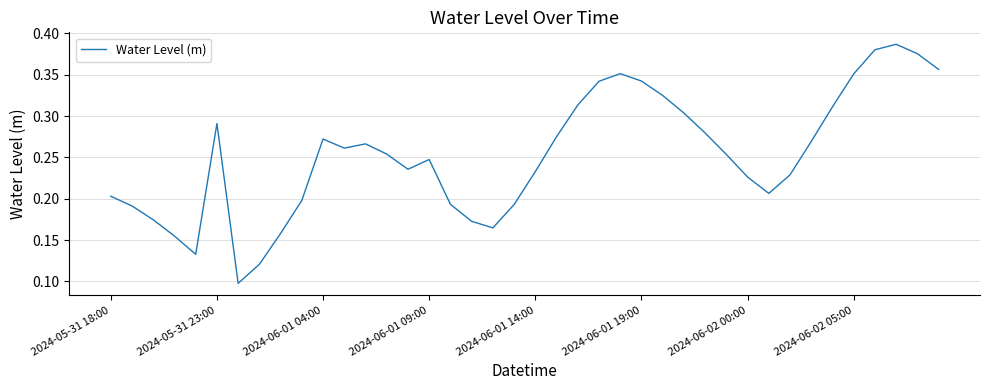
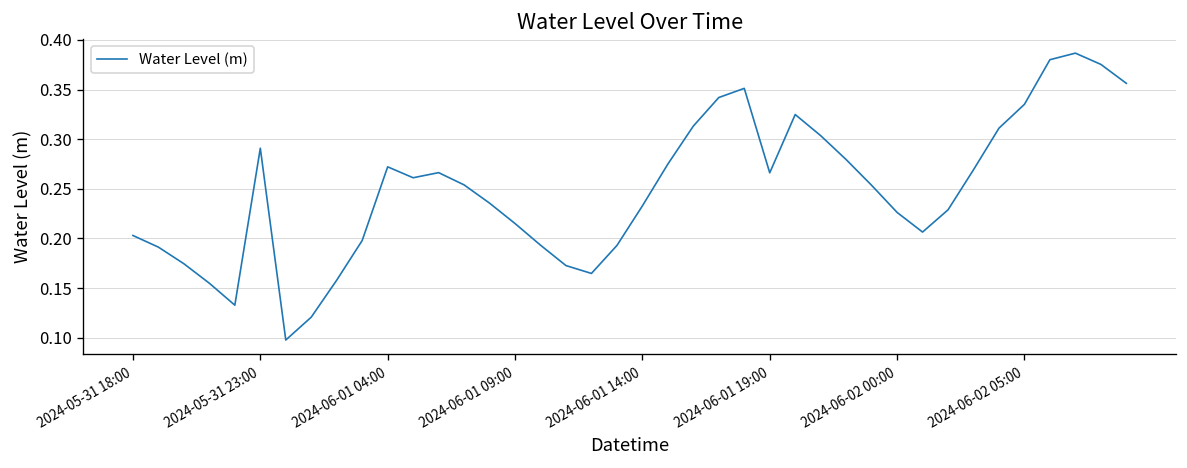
  {
    "2024-05-31 18:00": 0.20,
    "2024-05-31 23:00": 0.29,
    "2024-06-01 04:00": 0.27,
-   "2024-06-01 09:00": 0.25,
+   "2024-06-01 09:00": 0.22,
    "2024-06-01 14:00": 0.23,
-   "2024-06-01 19:00": 0.34,
+   "2024-06-01 19:00": 0.27,
    "2024-06-02 00:00": 0.23,
-   "2024-06-02 05:00": 0.35
+   "2024-06-02 05:00": 0.34
  }
